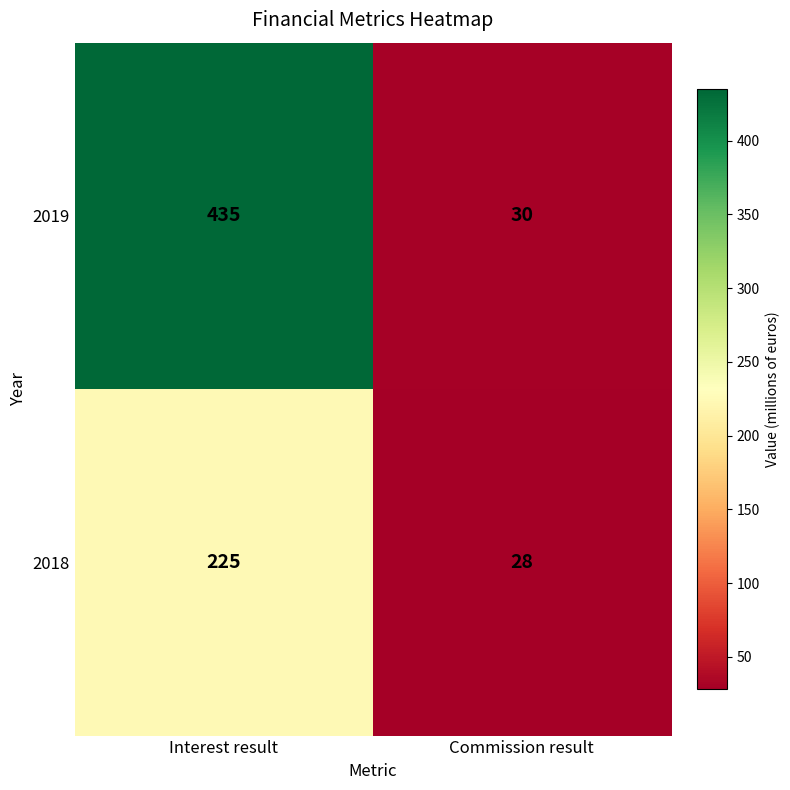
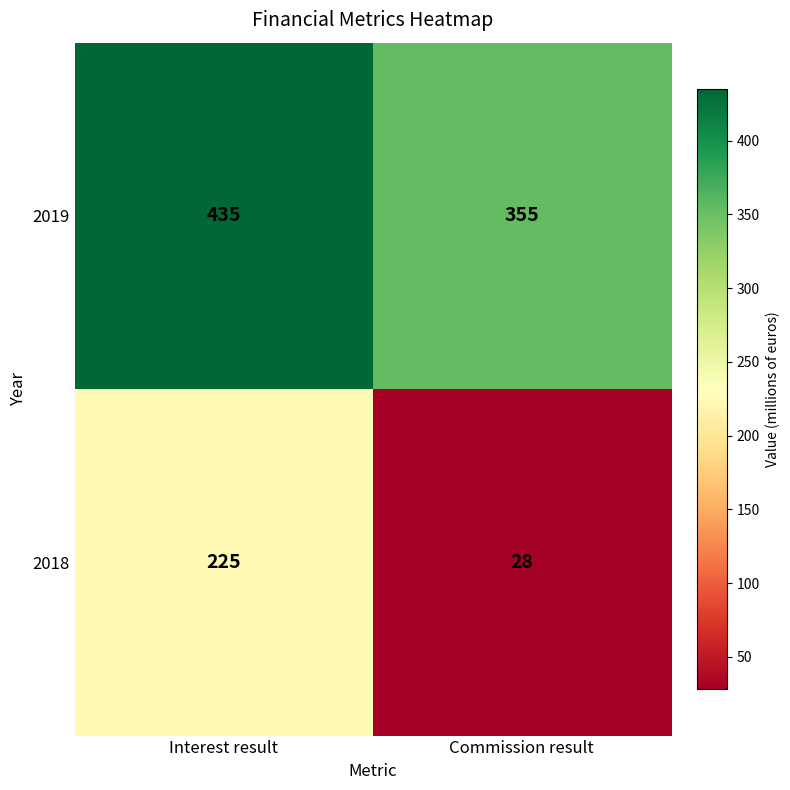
  {
    "2019": {
      "Interest result": 435,
-     "Commission result": 30
+     "Commission result": 355
    },
    "2018": {
      "Interest result": 225,
      "Commission result": 28
    }
  }
